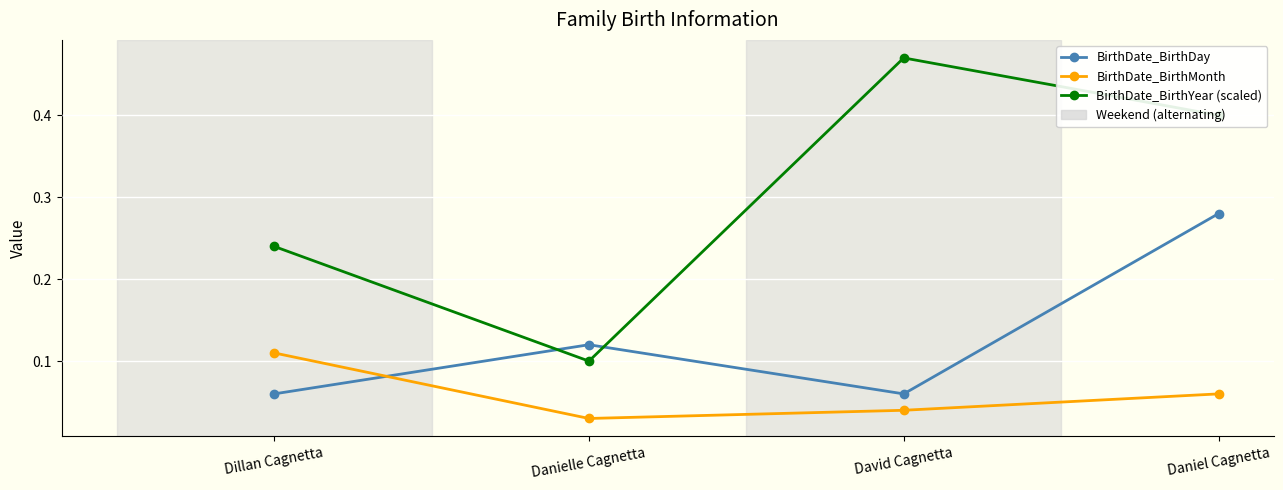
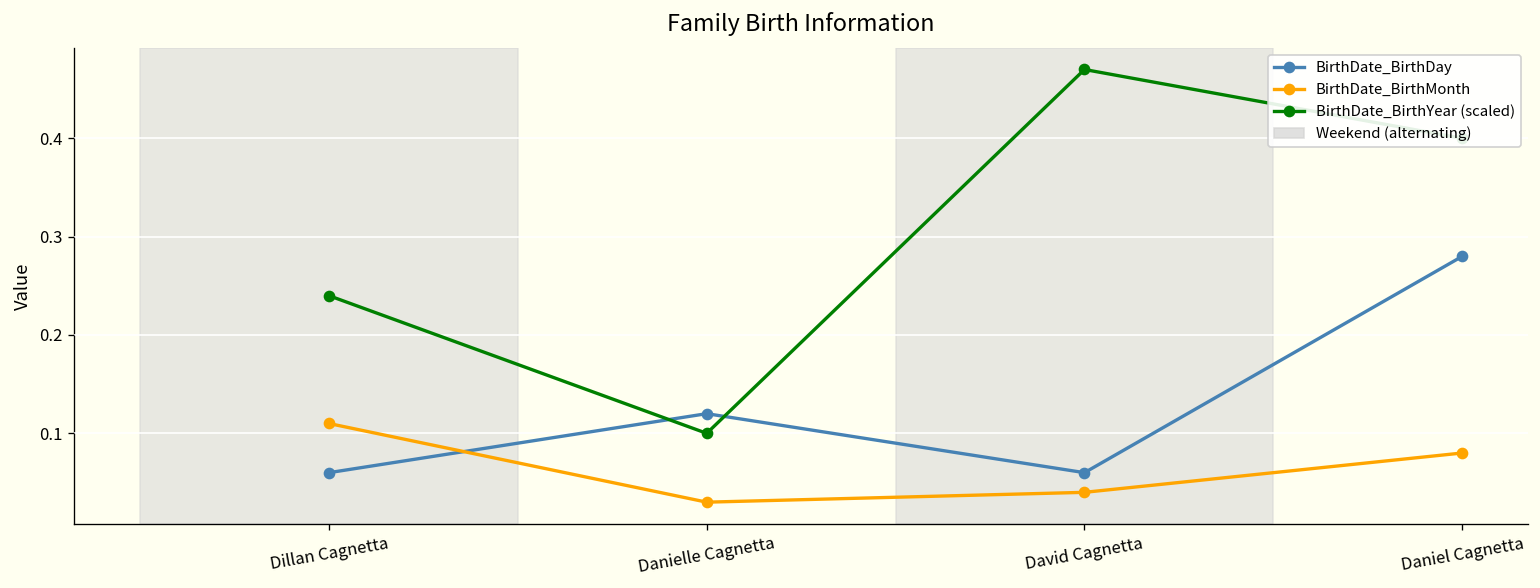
  {
    "BirthDate_BirthDay": {
      "Dillan Cagnetta": 0.06,
      "Danielle Cagnetta": 0.12,
      "David Cagnetta": 0.06,
      "Daniel Cagnetta": 0.28
    },
    "BirthDate_BirthMonth": {
      "Dillan Cagnetta": 0.11,
      "Danielle Cagnetta": 0.03,
      "David Cagnetta": 0.04,
-     "Daniel Cagnetta": 0.06
+     "Daniel Cagnetta": 0.08
    },
    "BirthDate_BirthYear (scaled)": {
      "Dillan Cagnetta": 0.24,
      "Danielle Cagnetta": 0.10,
      "David Cagnetta": 0.47
    }
  }
